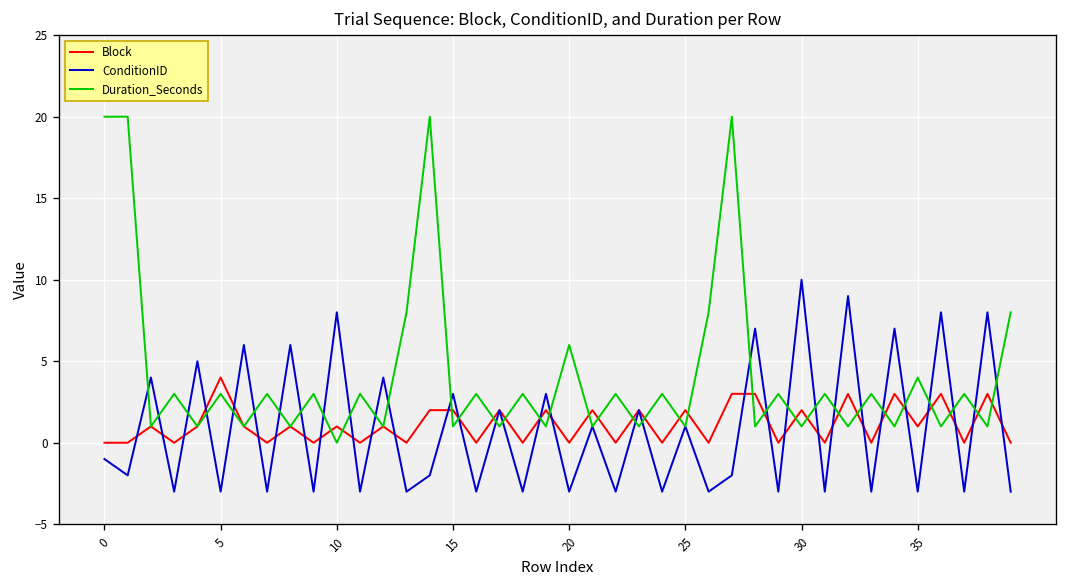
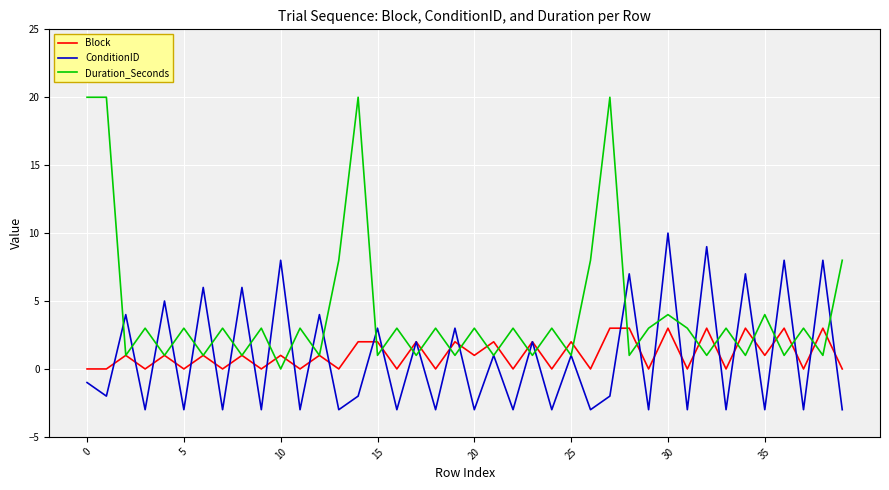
  {
    "Block": {
      "0": 0,
-     "5": 4,
+     "5": 0,
      "10": 1,
      "15": 2,
-     "20": 0,
+     "20": 1,
      "25": 2,
-     "30": 2,
+     "30": 3,
      "35": 1
    },
    "ConditionID": {
      "0": -1,
      "5": -3,
      "10": 8,
      "15": 3,
      "20": -3,
      "30": 10,
      "35": -3
    },
    "Duration_Seconds": {
      "0": 20,
      "5": 3,
      "10": 0,
      "15": 1,
-     "20": 6,
-     "30": 1,
+     "20": 3,
+     "30": 4,
      "35": 4
    }
  }
